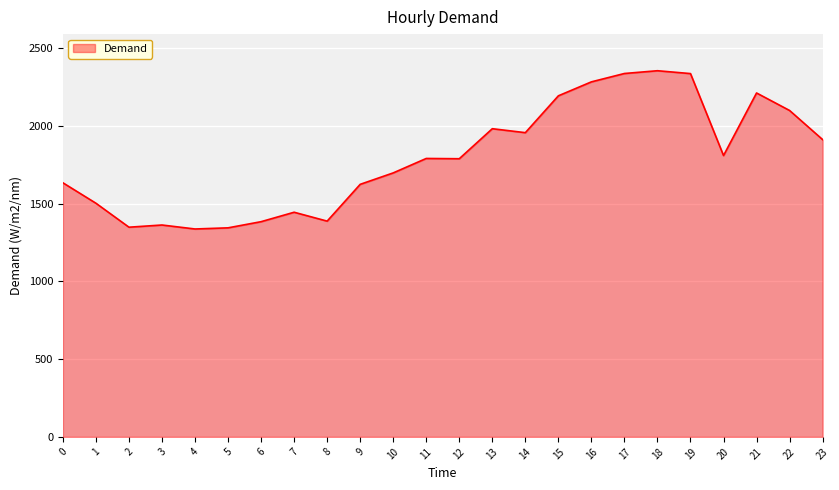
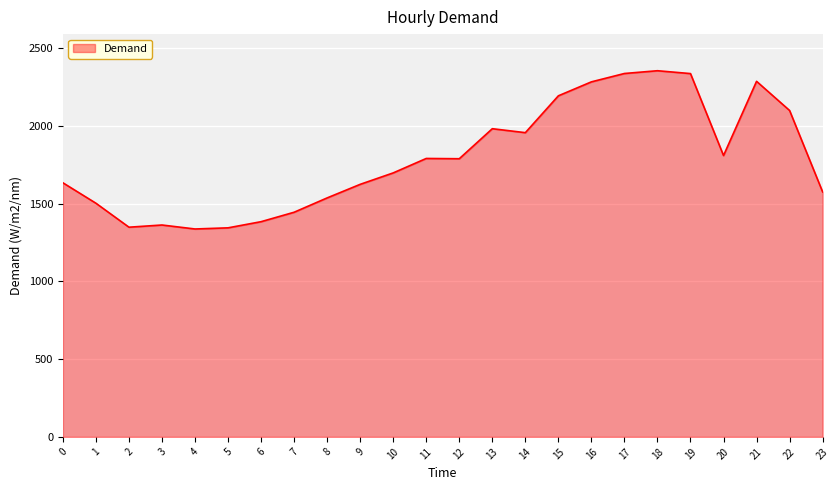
  {
    "0": 1630,
    "1": 1500,
    "2": 1350,
    "3": 1360,
    "4": 1340,
    "5": 1340,
    "6": 1380,
    "7": 1450,
-   "8": 1390,
+   "8": 1540,
    "9": 1620,
    "10": 1700,
    "11": 1790,
    "12": 1790,
    "13": 1980,
    "14": 1960,
    "15": 2190,
    "16": 2280,
    "17": 2340,
    "18": 2360,
    "19": 2340,
    "20": 1810,
-   "21": 2210,
+   "21": 2290,
    "22": 2100,
-   "23": 1910
+   "23": 1580
  }
